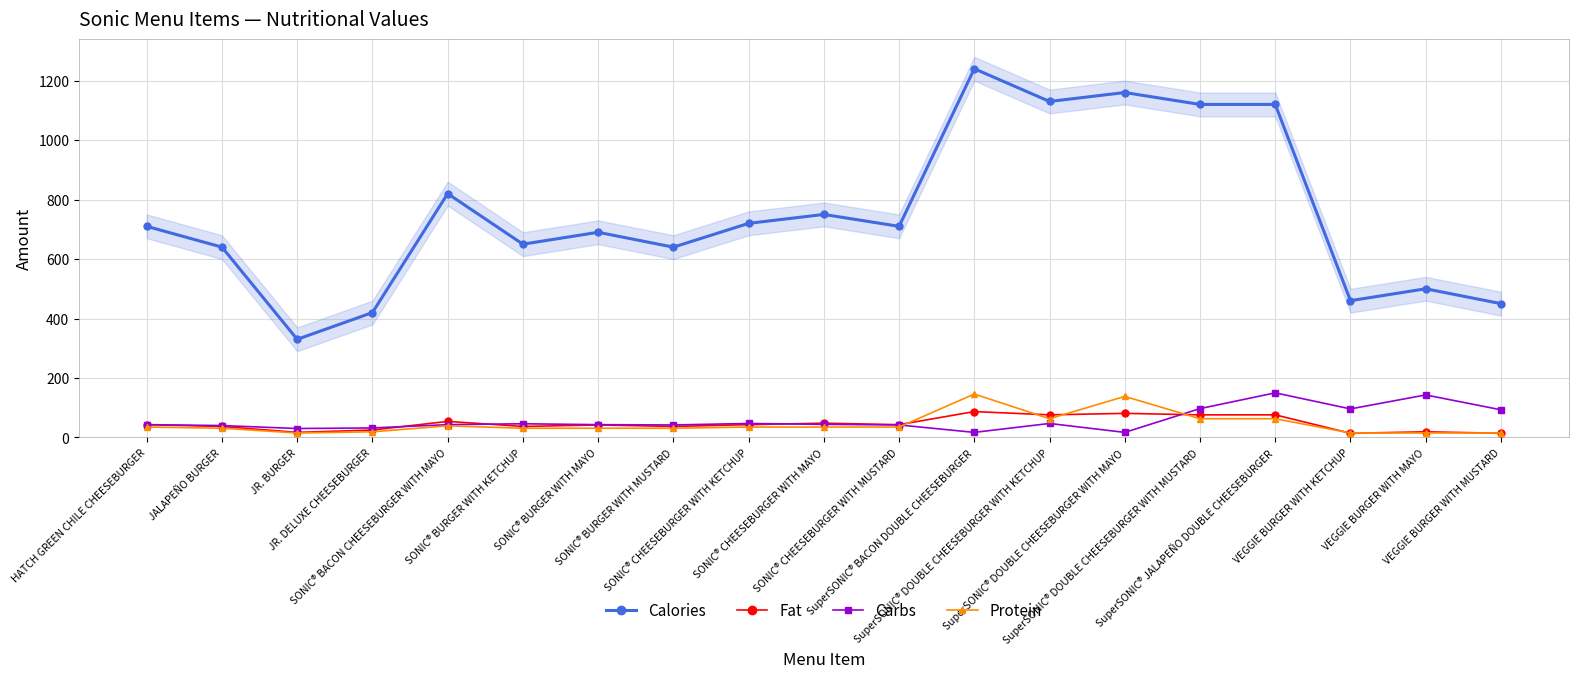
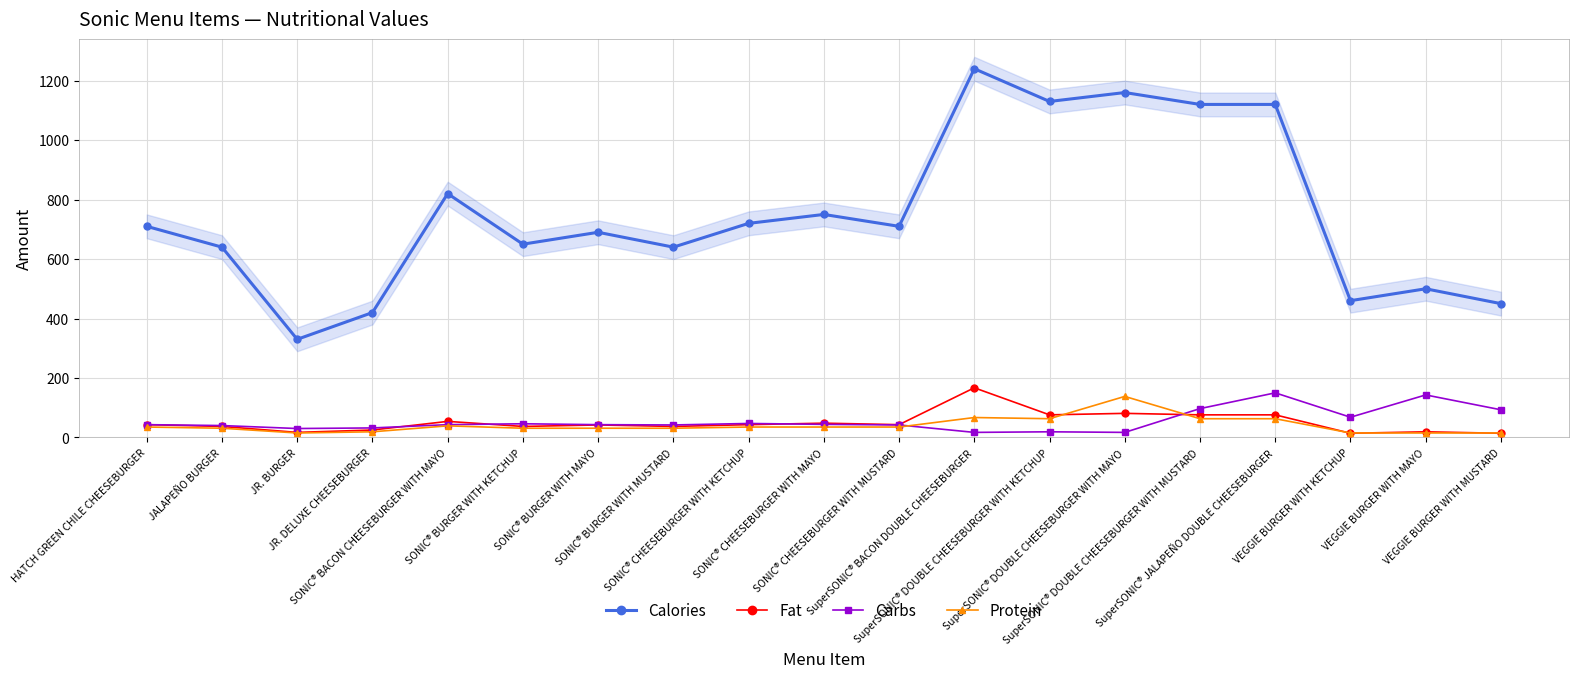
  {
    "Fat": {
      "SONIC® BACON CHEESEBURGER WITH MAYO": 50,
-     "SuperSONIC® BACON DOUBLE CHEESEBURGER": 90,
+     "SuperSONIC® BACON DOUBLE CHEESEBURGER": 170,
      "SuperSONIC® DOUBLE CHEESEBURGER WITH KETCHUP": 80,
      "SuperSONIC® DOUBLE CHEESEBURGER WITH MAYO": 80,
      "SuperSONIC® DOUBLE CHEESEBURGER WITH MUSTARD": 80,
      "SuperSONIC® JALAPEÑO DOUBLE CHEESEBURGER": 80
    },
    "Carbs": {
      "JR. BURGER": 30,
      "SONIC® BURGER WITH KETCHUP": 50,
      "SuperSONIC® BACON DOUBLE CHEESEBURGER": 20,
-     "SuperSONIC® DOUBLE CHEESEBURGER WITH KETCHUP": 50,
+     "SuperSONIC® DOUBLE CHEESEBURGER WITH KETCHUP": 20,
      "SuperSONIC® DOUBLE CHEESEBURGER WITH MAYO": 20,
      "SuperSONIC® DOUBLE CHEESEBURGER WITH MUSTARD": 100,
      "SuperSONIC® JALAPEÑO DOUBLE CHEESEBURGER": 150,
-     "VEGGIE BURGER WITH KETCHUP": 100,
+     "VEGGIE BURGER WITH KETCHUP": 70,
      "VEGGIE BURGER WITH MAYO": 140,
      "VEGGIE BURGER WITH MUSTARD": 90
    },
    "Protein": {
      "SONIC® BURGER WITH MAYO": 30,
      "SONIC® CHEESEBURGER WITH MAYO": 40,
-     "SuperSONIC® BACON DOUBLE CHEESEBURGER": 150,
+     "SuperSONIC® BACON DOUBLE CHEESEBURGER": 70,
      "SuperSONIC® DOUBLE CHEESEBURGER WITH KETCHUP": 60,
      "SuperSONIC® DOUBLE CHEESEBURGER WITH MAYO": 140,
      "SuperSONIC® DOUBLE CHEESEBURGER WITH MUSTARD": 60,
      "SuperSONIC® JALAPEÑO DOUBLE CHEESEBURGER": 60
    }
  }
